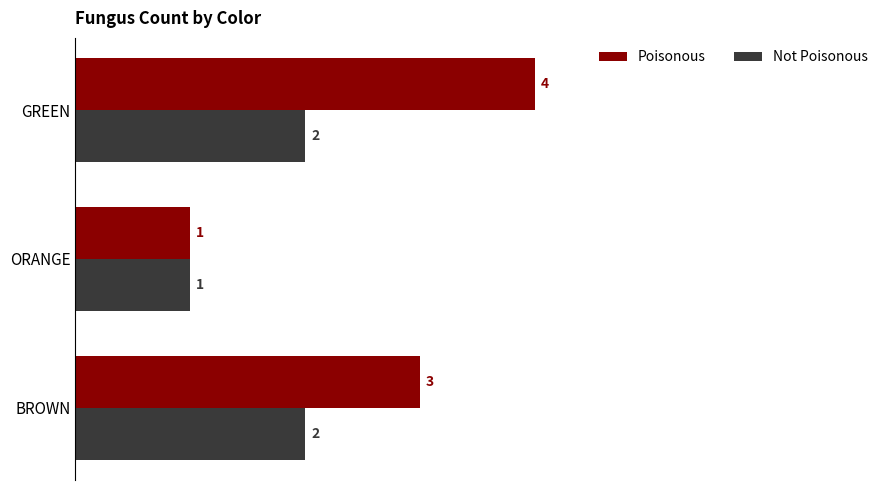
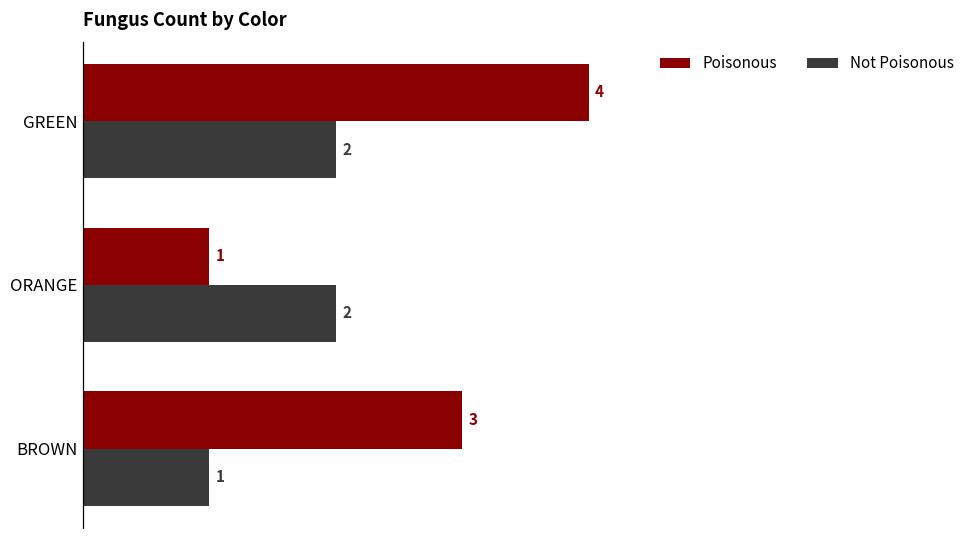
  {
    "Poisonous": {
      "GREEN": 4,
      "ORANGE": 1,
      "BROWN": 3
    },
    "Not Poisonous": {
      "GREEN": 2,
-     "ORANGE": 1,
-     "BROWN": 2
+     "ORANGE": 2,
+     "BROWN": 1
    }
  }
